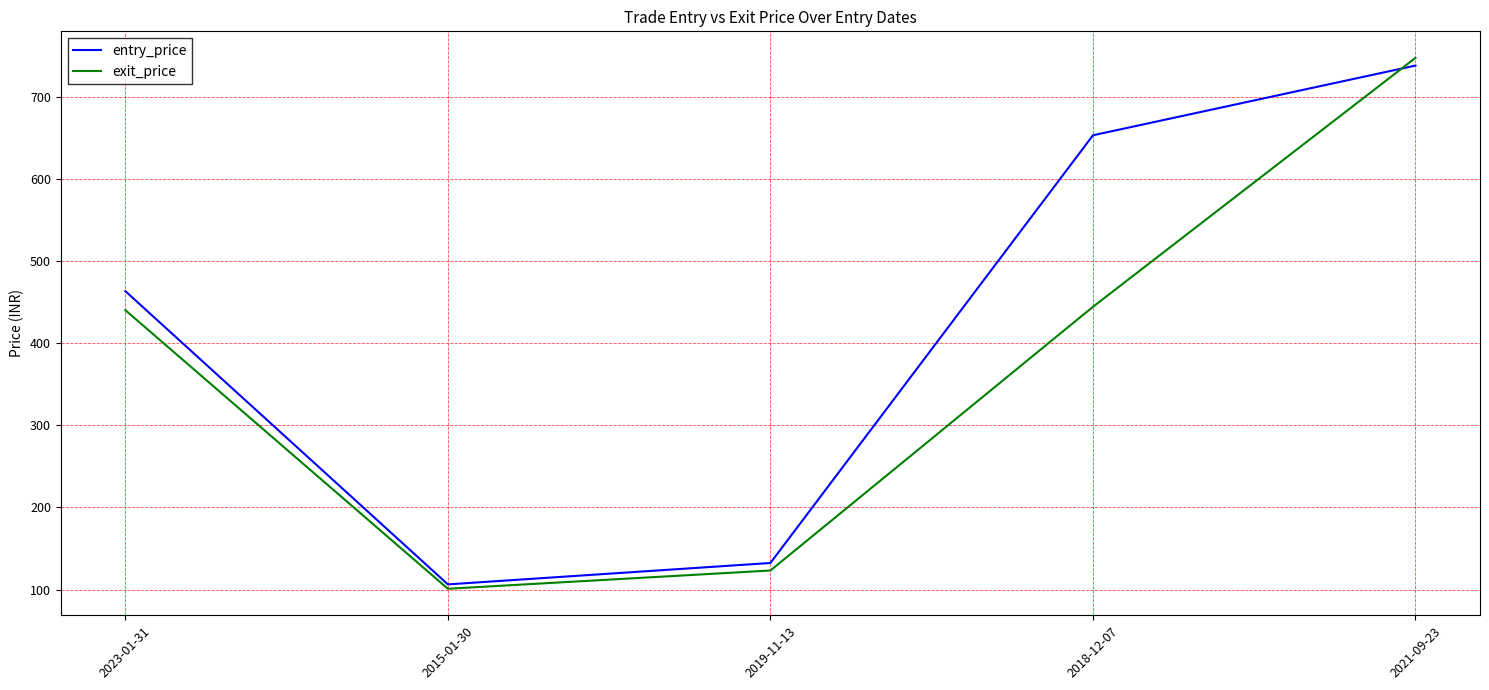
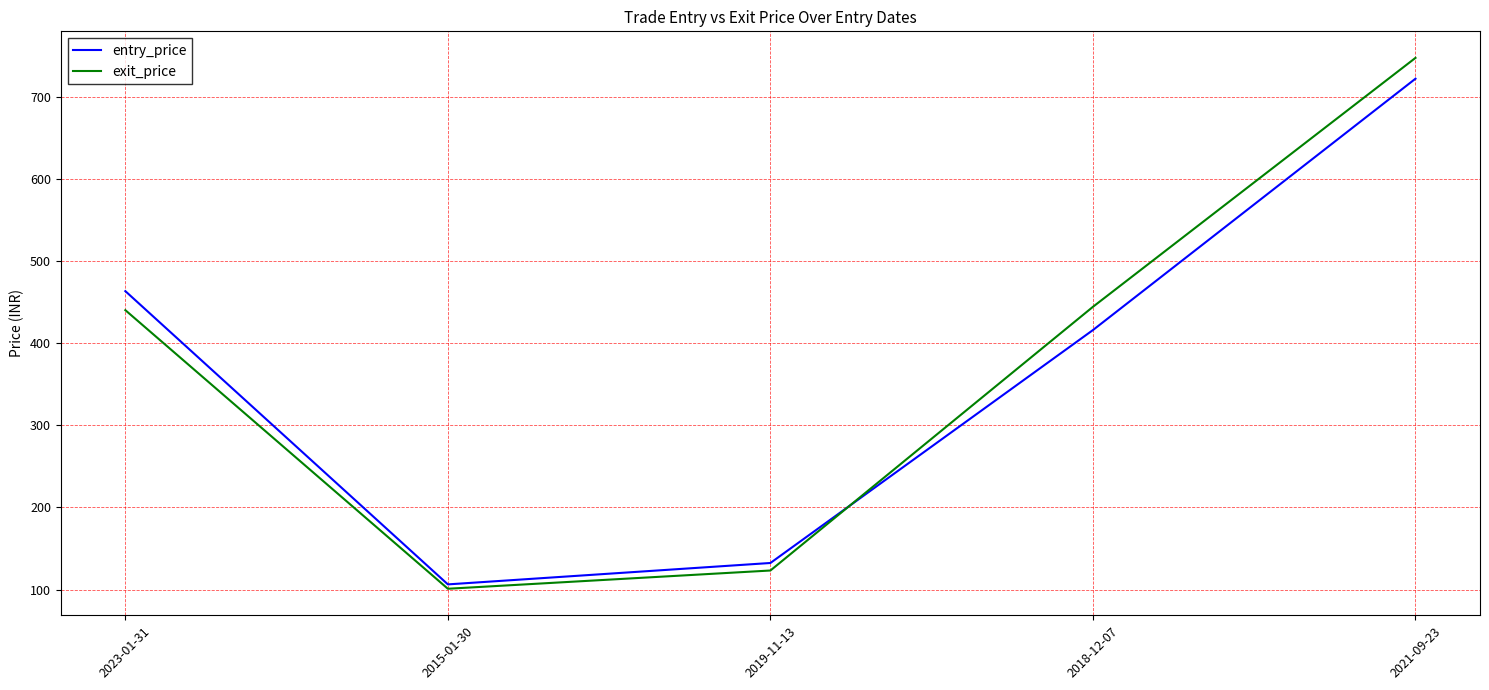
  {
    "entry_price": {
      "2023-01-31": 460,
      "2015-01-30": 110,
      "2019-11-13": 130,
-     "2018-12-07": 650,
-     "2021-09-23": 740
+     "2018-12-07": 420,
+     "2021-09-23": 720
    },
    "exit_price": {
      "2023-01-31": 440,
      "2015-01-30": 100,
      "2019-11-13": 120,
      "2018-12-07": 440,
      "2021-09-23": 750
    }
  }
